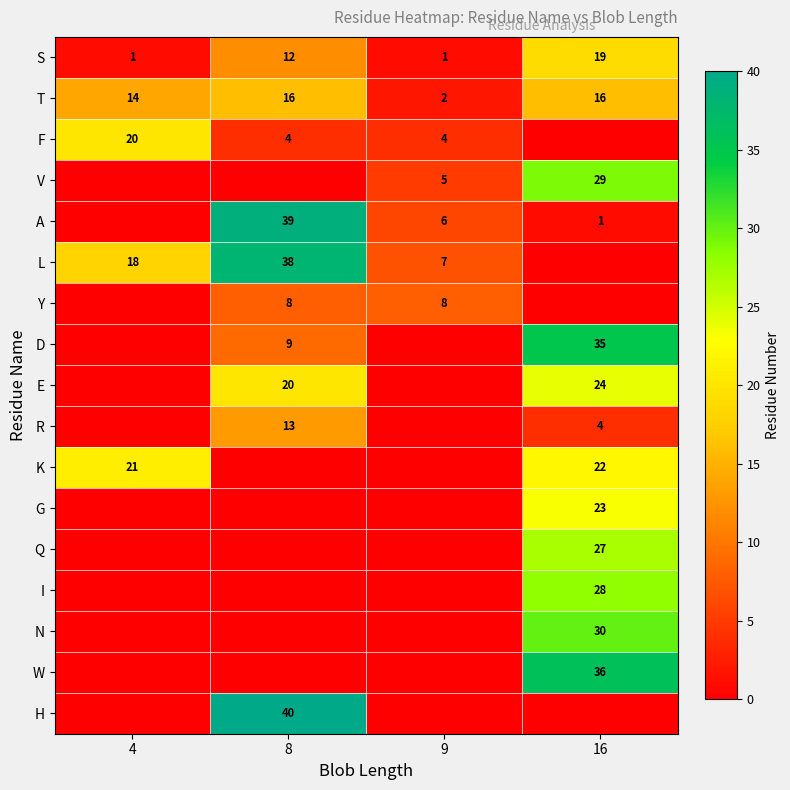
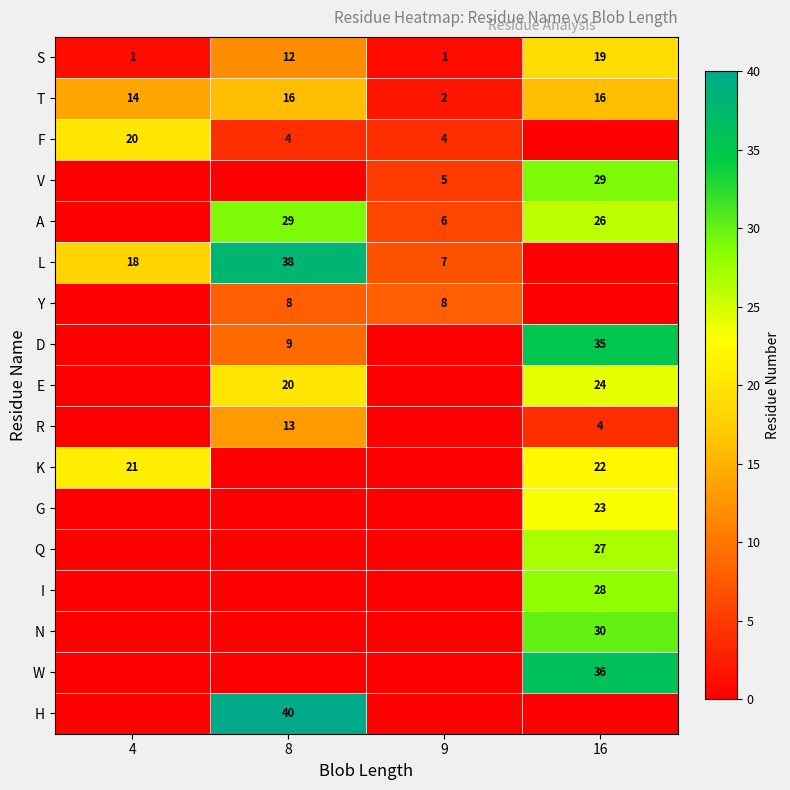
  {
    "S": {
      "4": 1,
      "8": 12,
      "9": 1,
      "16": 19
    },
    "T": {
      "4": 14,
      "8": 16,
      "9": 2,
      "16": 16
    },
    "F": {
      "4": 20,
      "8": 4,
      "9": 4
    },
    "V": {
      "9": 5,
      "16": 29
    },
    "A": {
-     "8": 39,
+     "8": 29,
      "9": 6,
-     "16": 1
+     "16": 26
    },
    "L": {
      "4": 18,
      "8": 38,
      "9": 7
    },
    "Y": {
      "8": 8,
      "9": 8
    },
    "D": {
      "8": 9,
      "16": 35
    },
    "E": {
      "8": 20,
      "16": 24
    },
    "R": {
      "8": 13,
      "16": 4
    },
    "K": {
      "4": 21,
      "16": 22
    },
    "G": {
      "16": 23
    },
    "Q": {
      "16": 27
    },
    "I": {
      "16": 28
    },
    "N": {
      "16": 30
    },
    "W": {
      "16": 36
    },
    "H": {
      "8": 40
    }
  }
